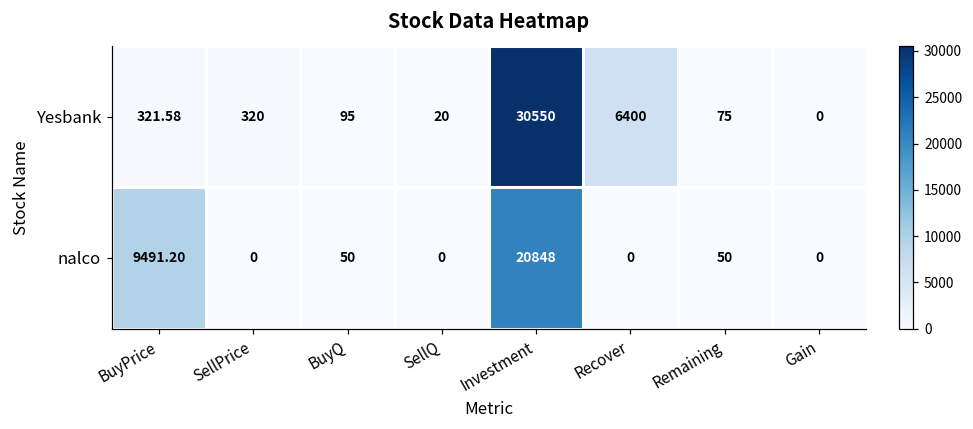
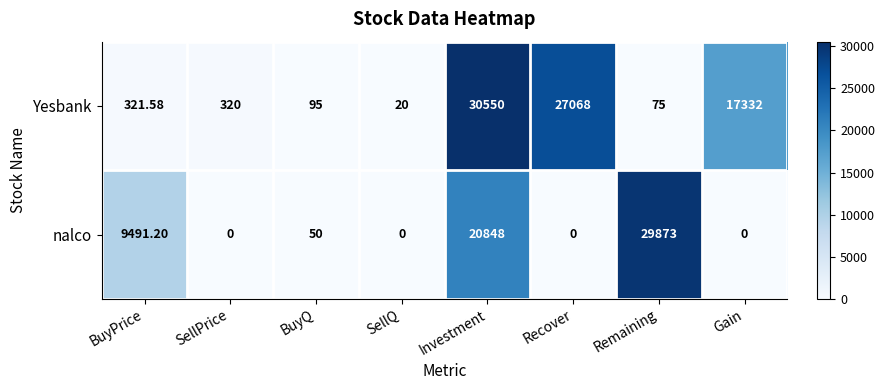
  {
    "Yesbank": {
      "BuyPrice": 321.58,
      "SellPrice": 320,
      "BuyQ": 95,
      "SellQ": 20,
      "Investment": 30550,
-     "Recover": 6400,
+     "Recover": 27068,
      "Remaining": 75,
-     "Gain": 0
+     "Gain": 17332
    },
    "nalco": {
      "BuyPrice": 9491.20,
      "SellPrice": 0,
      "BuyQ": 50,
      "SellQ": 0,
      "Investment": 20848,
      "Recover": 0,
-     "Remaining": 50,
+     "Remaining": 29873,
      "Gain": 0
    }
  }
